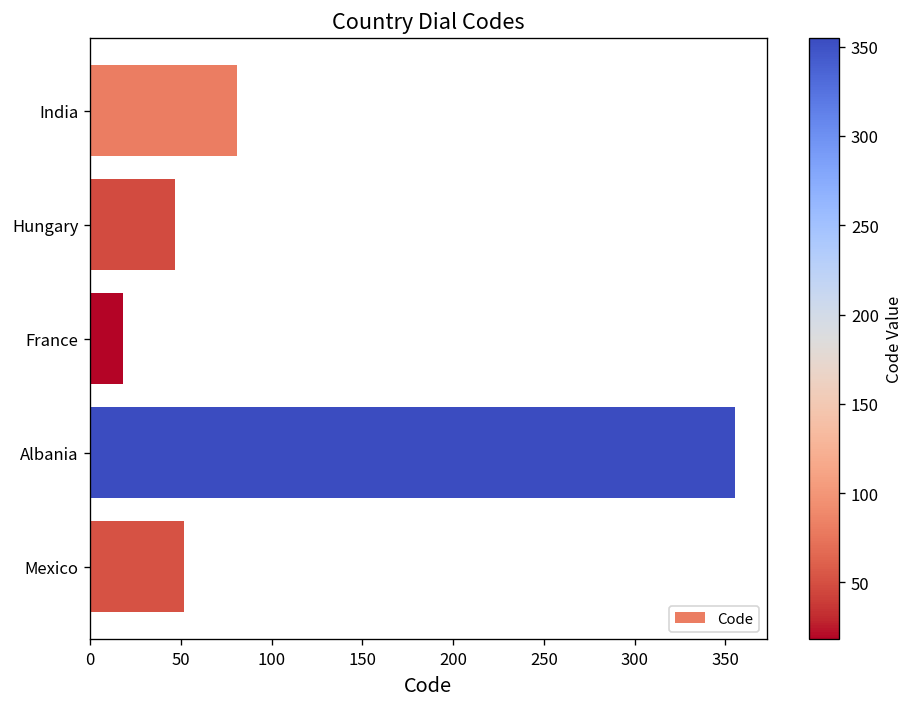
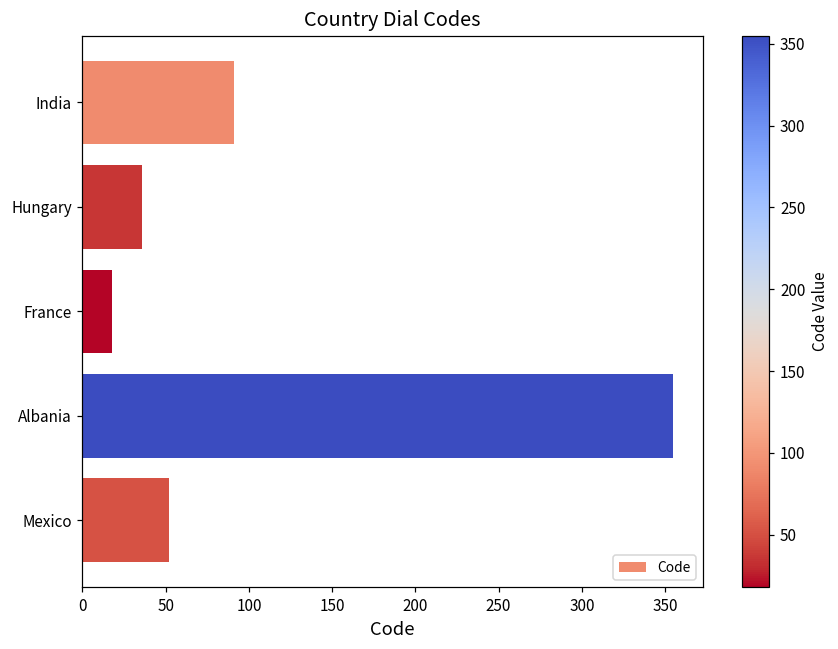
  {
-   "India": 81,
-   "Hungary": 47,
+   "India": 91,
+   "Hungary": 36,
    "France": 18,
    "Albania": 355,
    "Mexico": 52
  }
